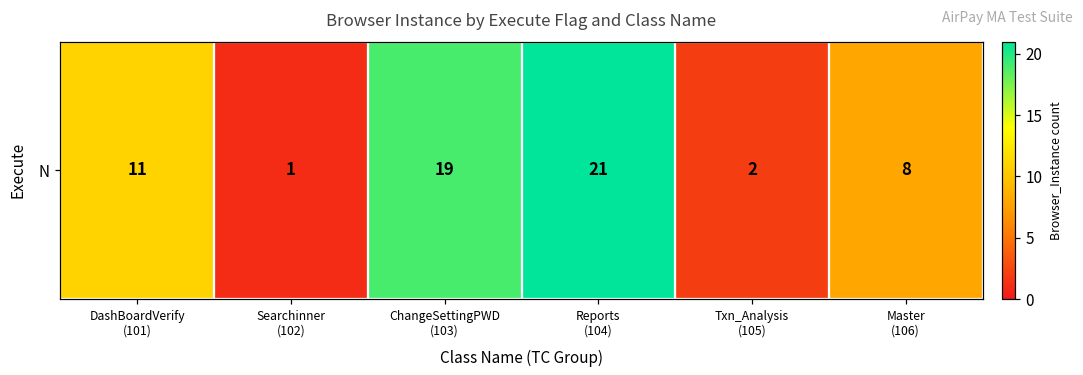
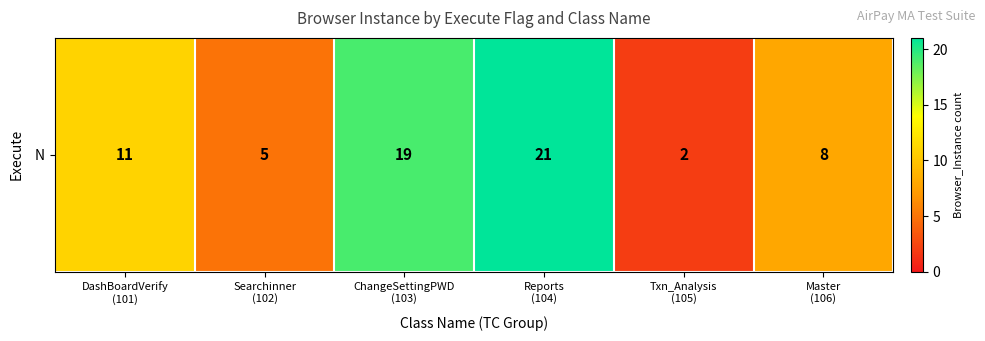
  {
    "N": {
      "DashBoardVerify (101)": 11,
-     "Searchinner (102)": 1,
+     "Searchinner (102)": 5,
      "ChangeSettingPWD (103)": 19,
      "Reports (104)": 21,
      "Txn_Analysis (105)": 2,
      "Master (106)": 8
    }
  }
